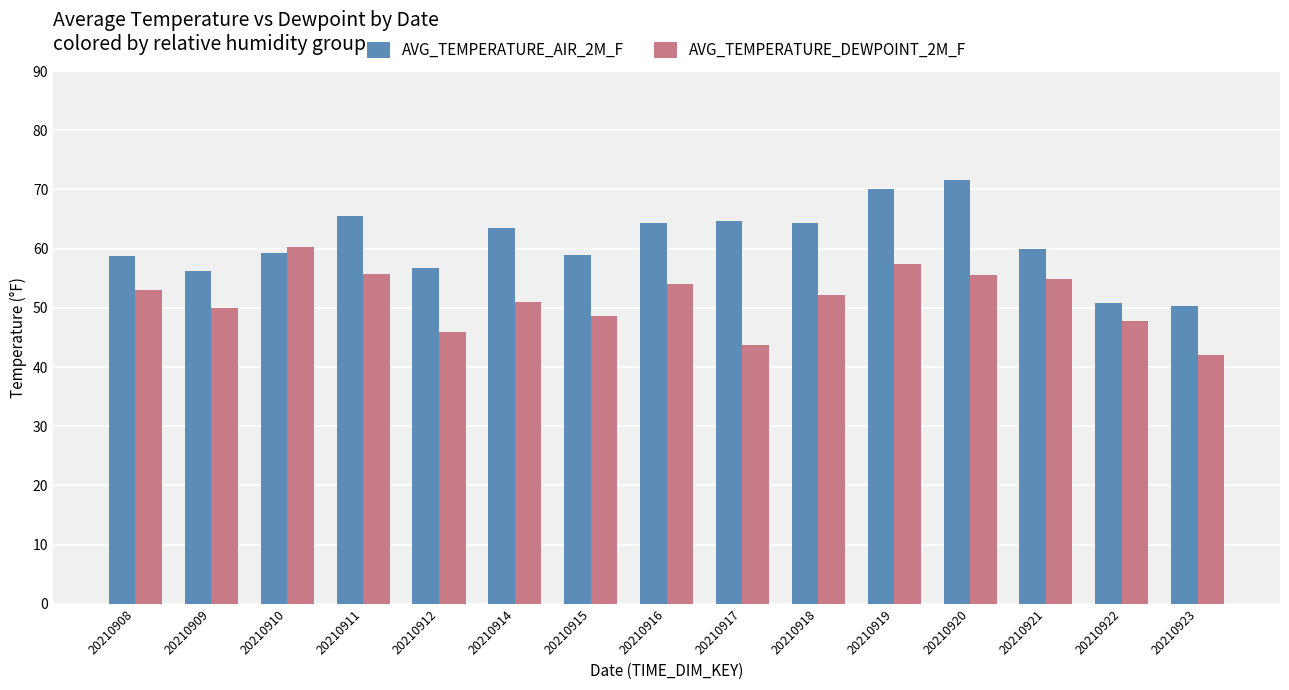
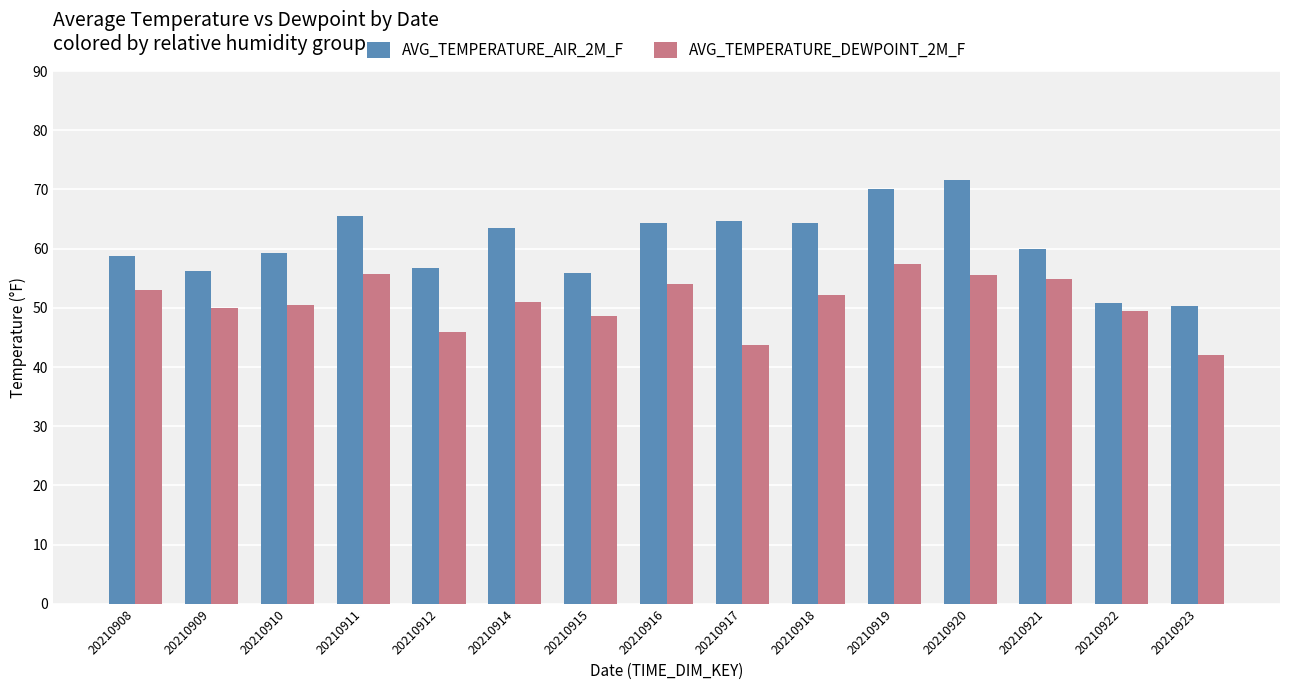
  {
    "AVG_TEMPERATURE_AIR_2M_F": {
      "20210908": 59,
      "20210909": 56,
      "20210910": 59,
      "20210911": 66,
      "20210912": 57,
      "20210914": 64,
-     "20210915": 59,
+     "20210915": 56,
      "20210916": 64,
      "20210917": 65,
      "20210918": 64,
      "20210919": 70,
      "20210920": 72,
      "20210921": 60,
      "20210922": 51,
      "20210923": 50
    },
    "AVG_TEMPERATURE_DEWPOINT_2M_F": {
      "20210908": 53,
      "20210909": 50,
-     "20210910": 60,
+     "20210910": 51,
      "20210911": 56,
      "20210912": 46,
      "20210914": 51,
      "20210915": 49,
      "20210916": 54,
      "20210917": 44,
      "20210918": 52,
      "20210919": 57,
      "20210920": 56,
      "20210921": 55,
-     "20210922": 48,
+     "20210922": 50,
      "20210923": 42
    }
  }
